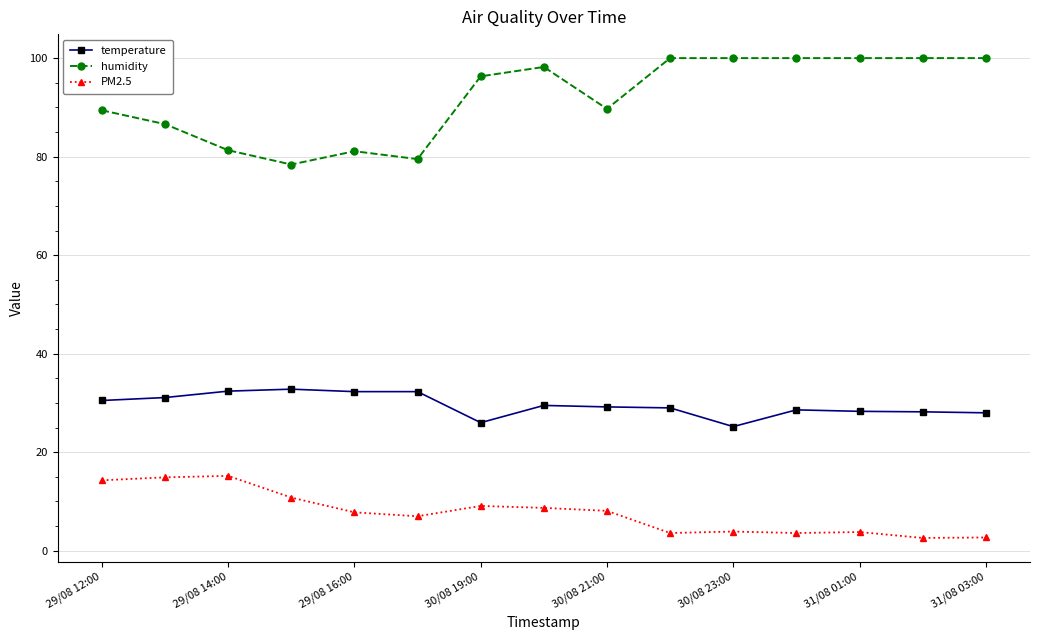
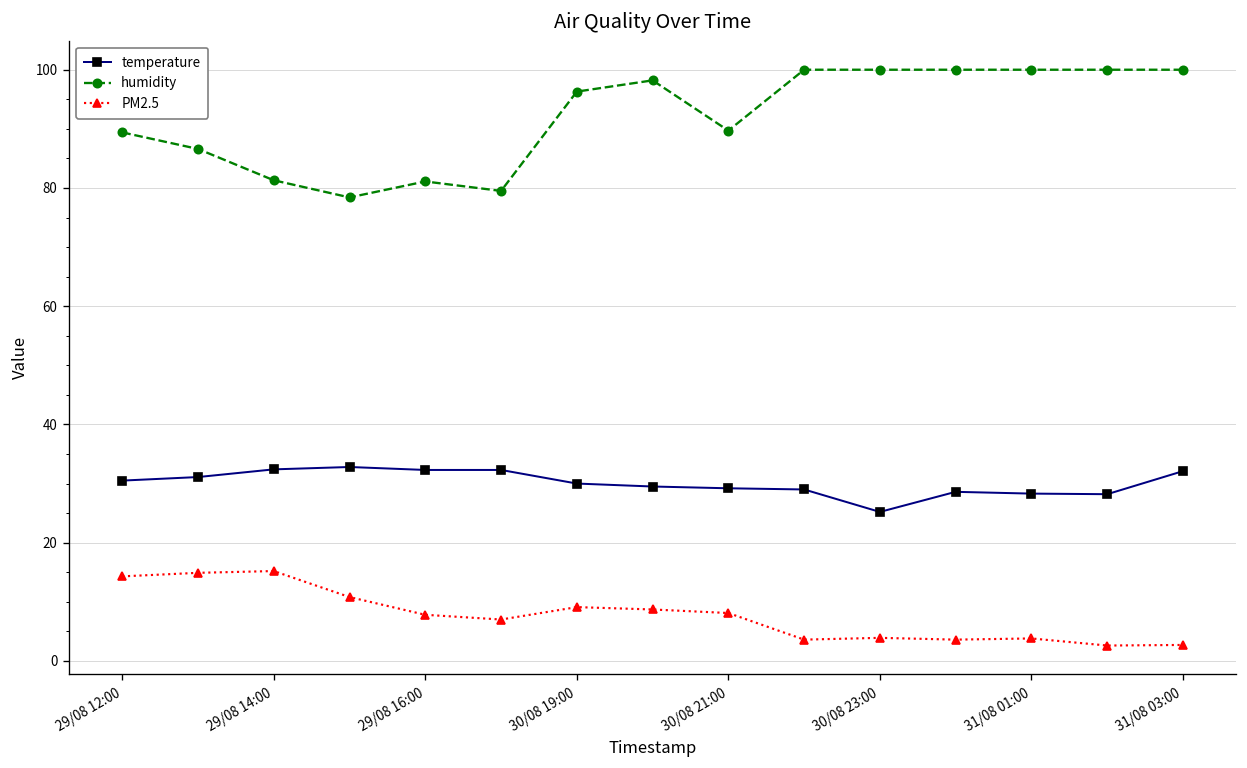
  {
    "temperature": {
      "29/08 12:00": 31,
      "29/08 14:00": 32,
      "29/08 16:00": 32,
-     "30/08 19:00": 26,
+     "30/08 19:00": 30,
      "30/08 21:00": 29,
      "30/08 23:00": 25,
      "31/08 01:00": 28,
-     "31/08 03:00": 28
+     "31/08 03:00": 32
    },
    "humidity": {
      "29/08 12:00": 89,
      "29/08 14:00": 81,
      "29/08 16:00": 81,
      "30/08 19:00": 96,
      "30/08 21:00": 90,
      "30/08 23:00": 100,
      "31/08 01:00": 100,
      "31/08 03:00": 100
    },
    "PM2.5": {
      "29/08 12:00": 14,
      "29/08 14:00": 15,
      "29/08 16:00": 8,
      "30/08 19:00": 9,
      "30/08 21:00": 8,
      "30/08 23:00": 4,
      "31/08 01:00": 4,
      "31/08 03:00": 3
    }
  }
